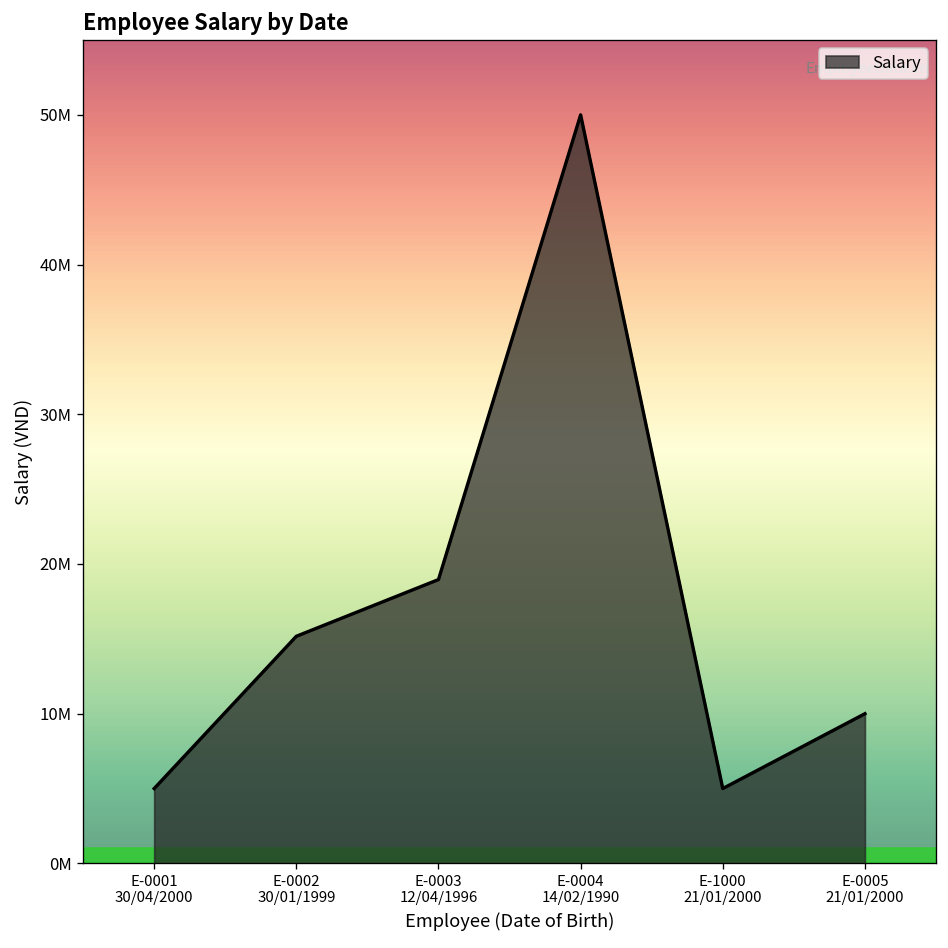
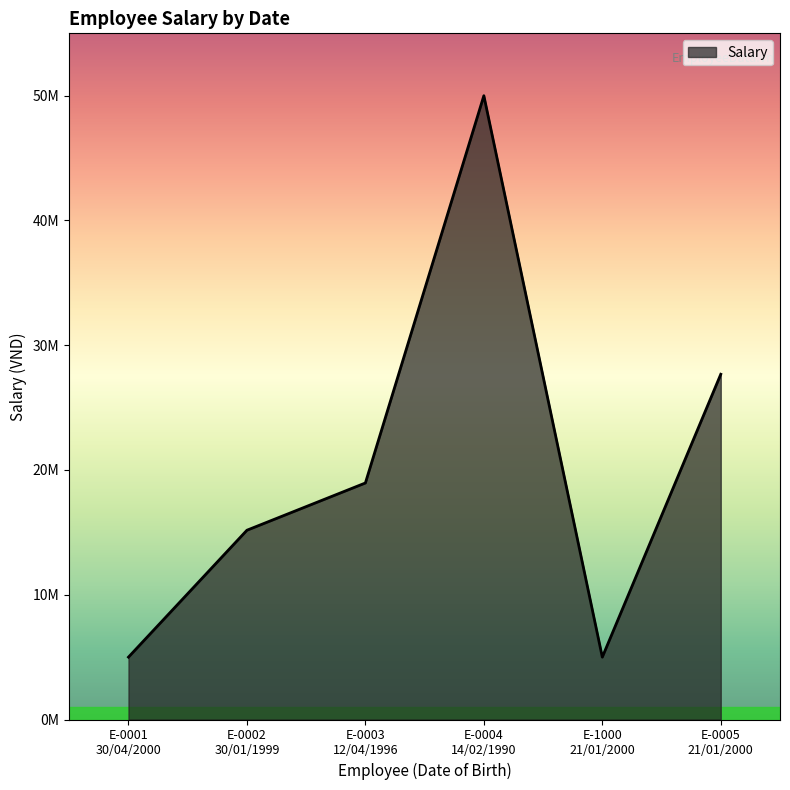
  {
    "E-0001 30/04/2000": 5000000,
    "E-0002 30/01/1999": 15200000,
    "E-0003 12/04/1996": 19000000,
    "E-0004 14/02/1990": 50000000,
    "E-1000 21/01/2000": 5000000,
-   "E-0005 21/01/2000": 10000000
+   "E-0005 21/01/2000": 27700000
  }
